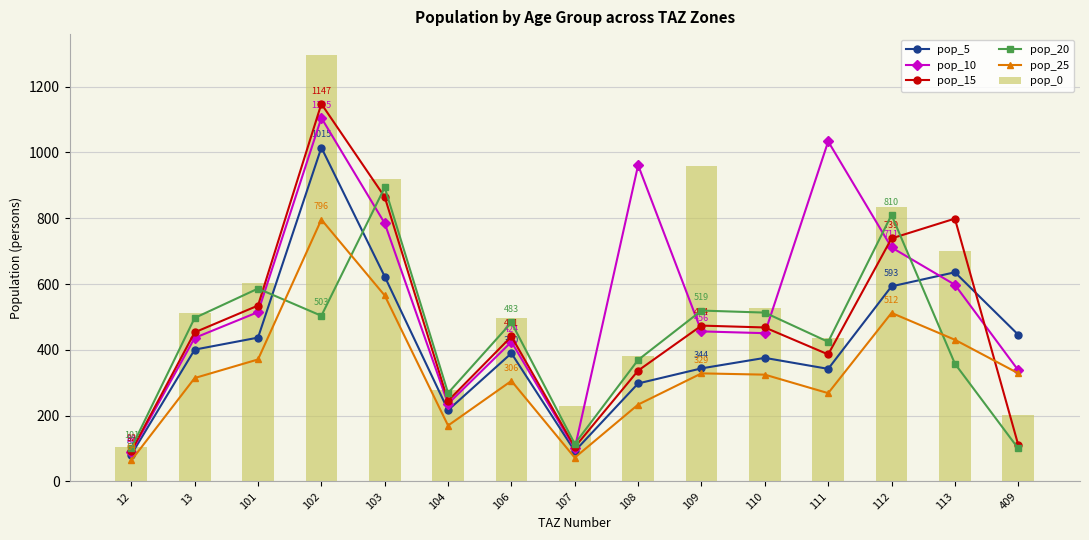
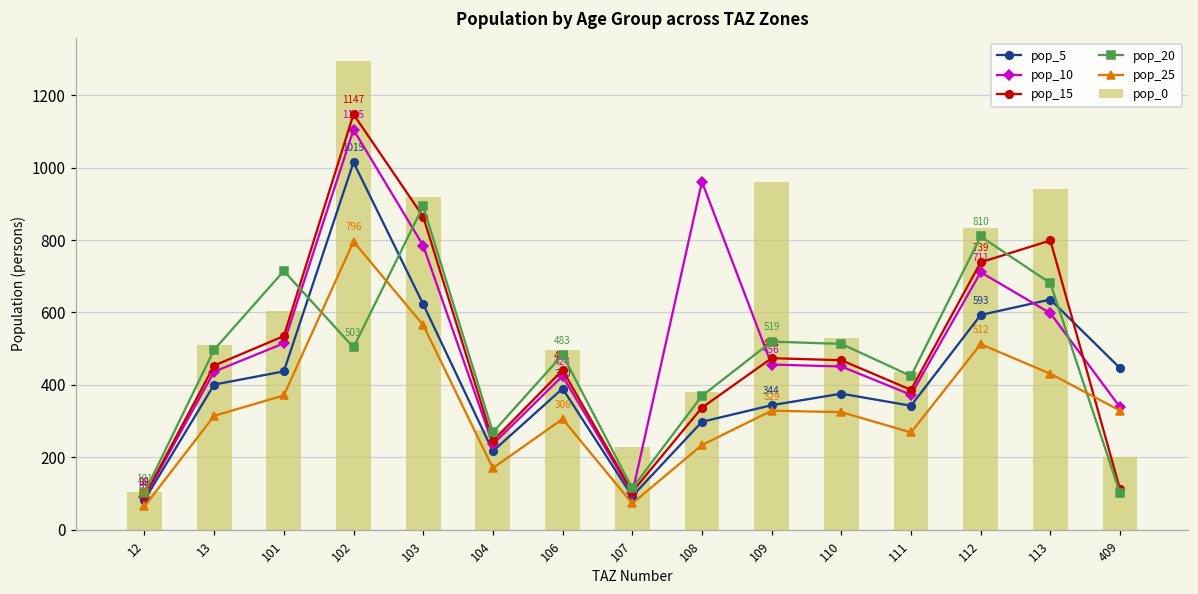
  {
    "pop_0": {
      "13": 510,
      "101": 600,
      "103": 920,
      "104": 280,
      "107": 230,
      "108": 380,
      "110": 530,
      "111": 440,
-     "113": 700,
+     "113": 940,
      "409": 200
    },
    "pop_5": {
      "102": 1015,
      "112": 593
    },
    "pop_10": {
      "13": 440,
      "101": 510,
      "103": 780,
      "104": 240,
      "108": 960,
      "110": 450,
-     "111": 1030,
+     "111": 370,
      "113": 600,
      "409": 340
    },
    "pop_15": {
      "102": 1147,
      "112": 739
    },
    "pop_20": {
      "13": 500,
-     "101": 590,
+     "101": 710,
      "103": 890,
      "104": 270,
      "107": 110,
      "108": 370,
      "110": 510,
      "111": 420,
-     "113": 360,
+     "113": 680,
      "409": 100
    },
    "pop_25": {
      "102": 796,
      "106": 306,
      "112": 512
    }
  }
